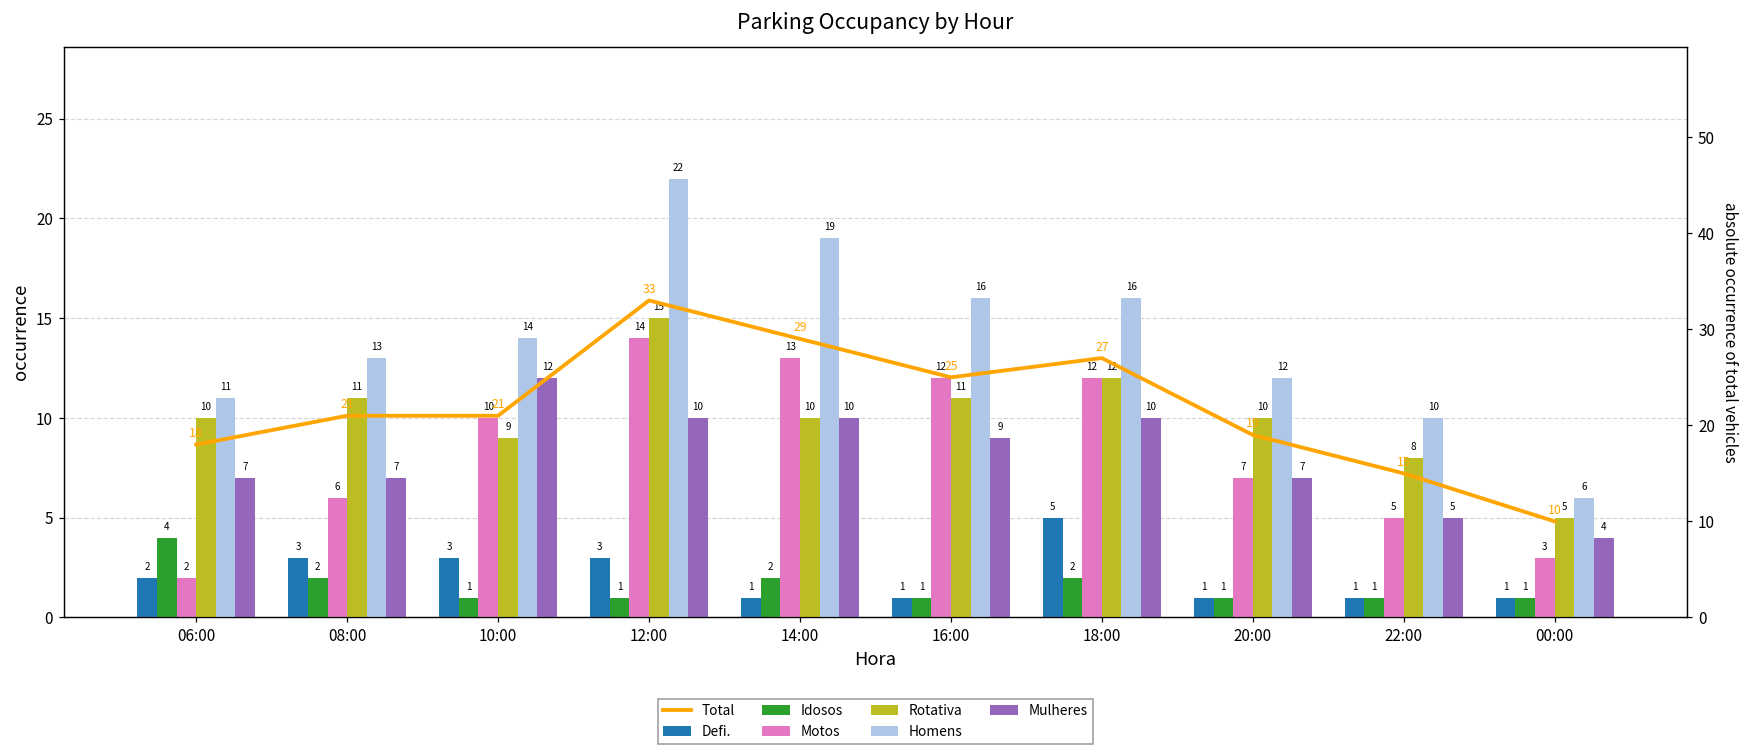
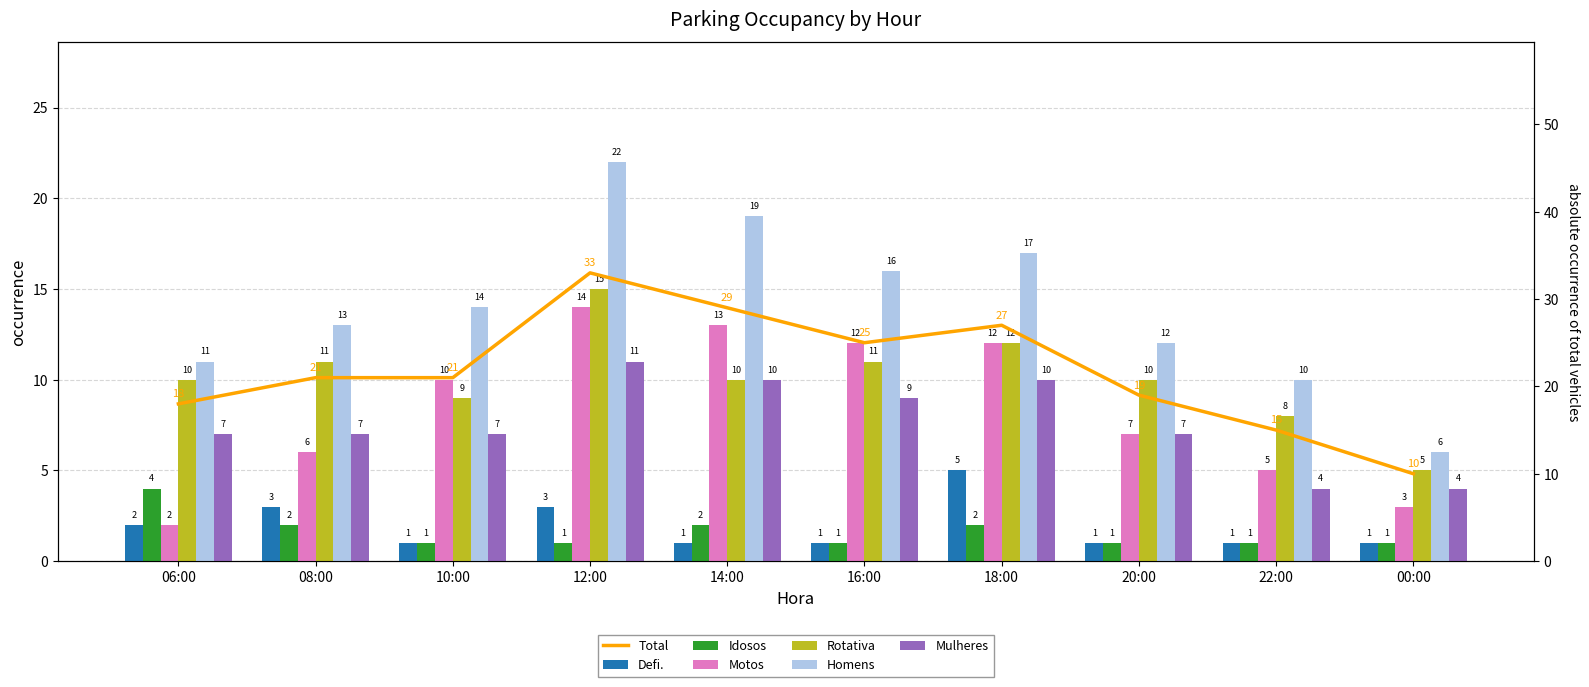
  {
    "Defi.": {
      "06:00": 2,
      "08:00": 3,
-     "10:00": 3,
+     "10:00": 1,
      "12:00": 3,
      "14:00": 1,
      "16:00": 1,
      "18:00": 5,
      "20:00": 1,
      "22:00": 1,
      "00:00": 1
    },
    "Idosos": {
      "06:00": 4,
      "08:00": 2,
      "10:00": 1,
      "12:00": 1,
      "14:00": 2,
      "16:00": 1,
      "18:00": 2,
      "20:00": 1,
      "22:00": 1,
      "00:00": 1
    },
    "Motos": {
      "06:00": 2,
      "08:00": 6,
      "12:00": 14,
      "14:00": 13,
      "18:00": 12,
      "20:00": 7,
      "22:00": 5,
      "00:00": 3
    },
    "Rotativa": {
      "06:00": 10,
      "08:00": 11,
      "10:00": 9,
      "12:00": 15,
      "14:00": 10,
      "16:00": 11,
      "18:00": 12,
      "20:00": 10,
      "22:00": 8,
      "00:00": 5
    },
    "Homens": {
      "06:00": 11,
      "08:00": 13,
      "10:00": 14,
      "12:00": 22,
      "14:00": 19,
      "16:00": 16,
-     "18:00": 16,
+     "18:00": 17,
      "20:00": 12,
      "22:00": 10,
      "00:00": 6
    },
    "Mulheres": {
      "06:00": 7,
      "08:00": 7,
-     "10:00": 12,
-     "12:00": 10,
+     "10:00": 7,
+     "12:00": 11,
      "14:00": 10,
      "16:00": 9,
      "18:00": 10,
      "20:00": 7,
-     "22:00": 5,
+     "22:00": 4,
      "00:00": 4
    },
    "Total": {
      "06:00": 18,
      "08:00": 21,
      "10:00": 21,
      "12:00": 33,
      "14:00": 29,
      "18:00": 27,
      "20:00": 19,
      "22:00": 15,
      "00:00": 10
    }
  }
